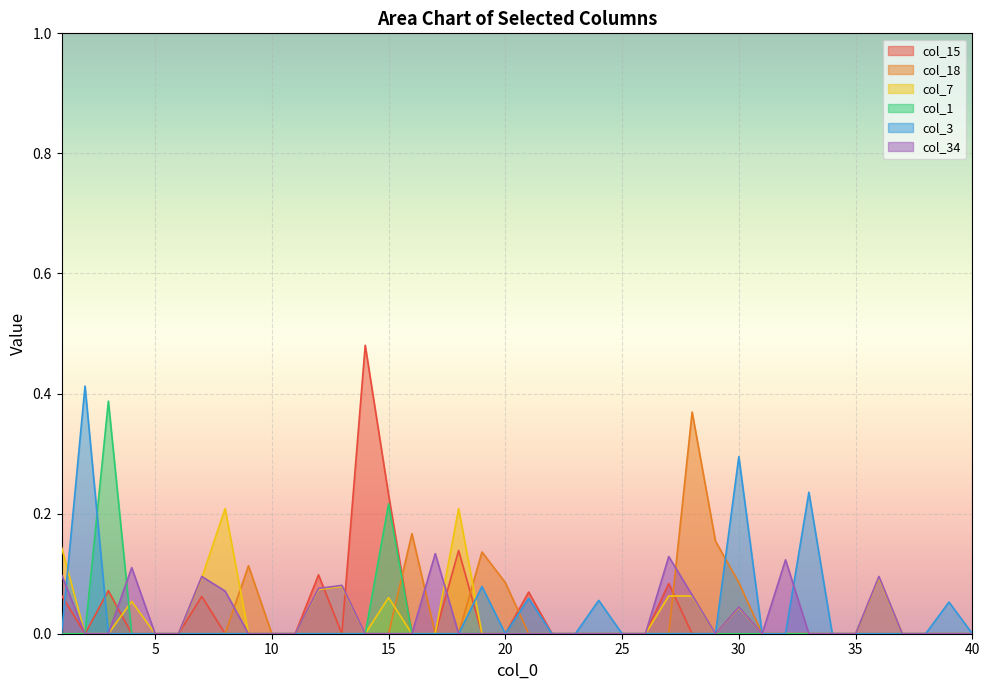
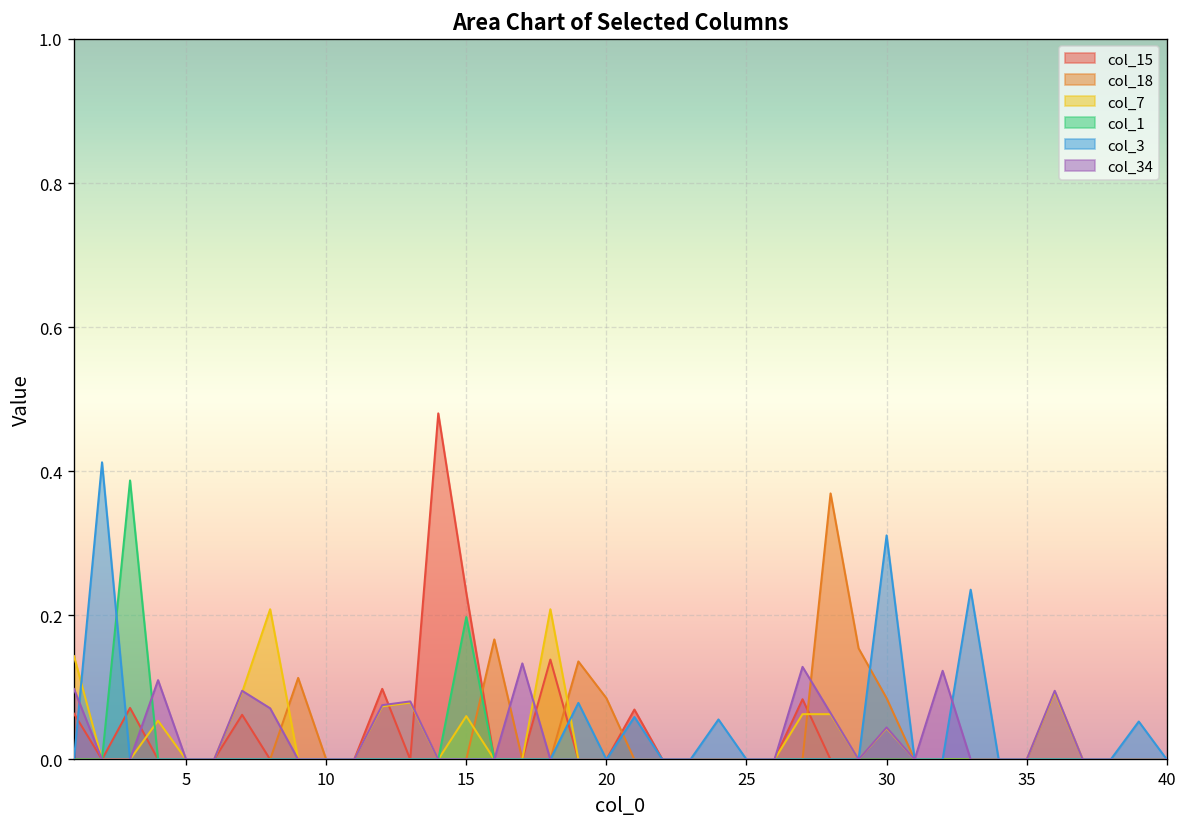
  {
    "col_1": {
-     "15": 0.22
+     "15": 0.20
    },
    "col_3": {
-     "30": 0.29
+     "30": 0.31
    }
  }
